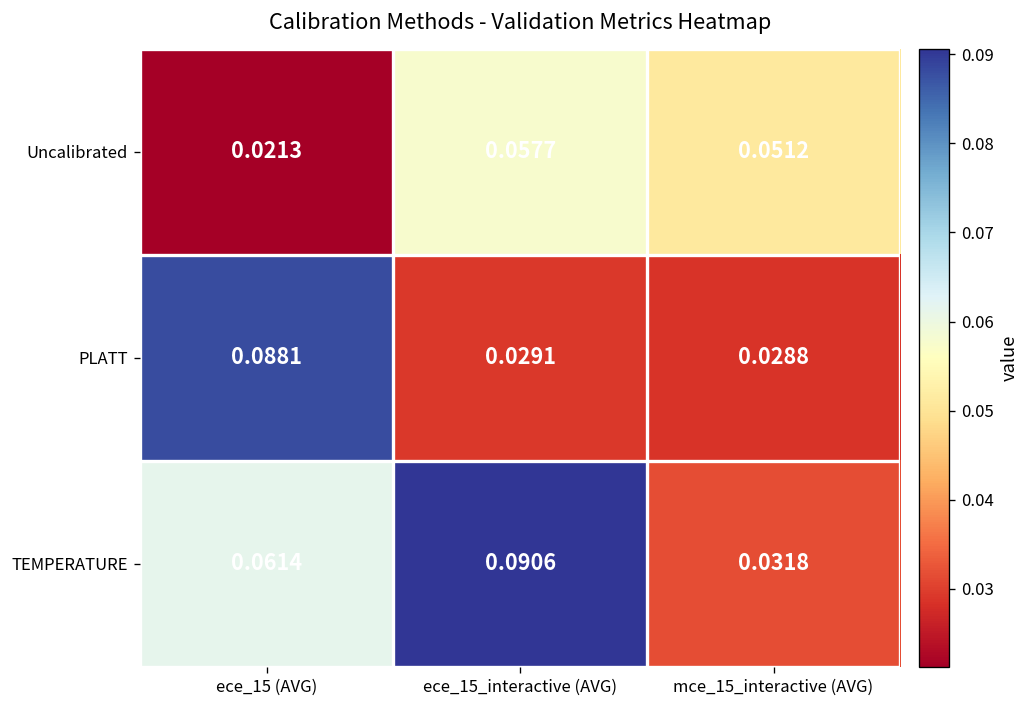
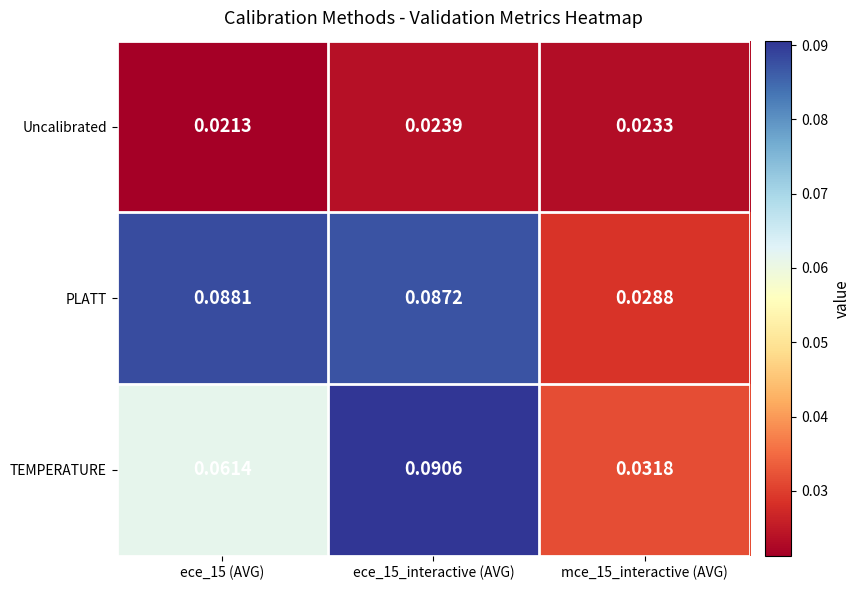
  {
    "Uncalibrated": {
      "ece_15 (AVG)": 0.0213,
-     "ece_15_interactive (AVG)": 0.0577,
-     "mce_15_interactive (AVG)": 0.0512
+     "ece_15_interactive (AVG)": 0.0239,
+     "mce_15_interactive (AVG)": 0.0233
    },
    "PLATT": {
      "ece_15 (AVG)": 0.0881,
-     "ece_15_interactive (AVG)": 0.0291,
+     "ece_15_interactive (AVG)": 0.0872,
      "mce_15_interactive (AVG)": 0.0288
    },
    "TEMPERATURE": {
      "ece_15_interactive (AVG)": 0.0906,
      "mce_15_interactive (AVG)": 0.0318
    }
  }
